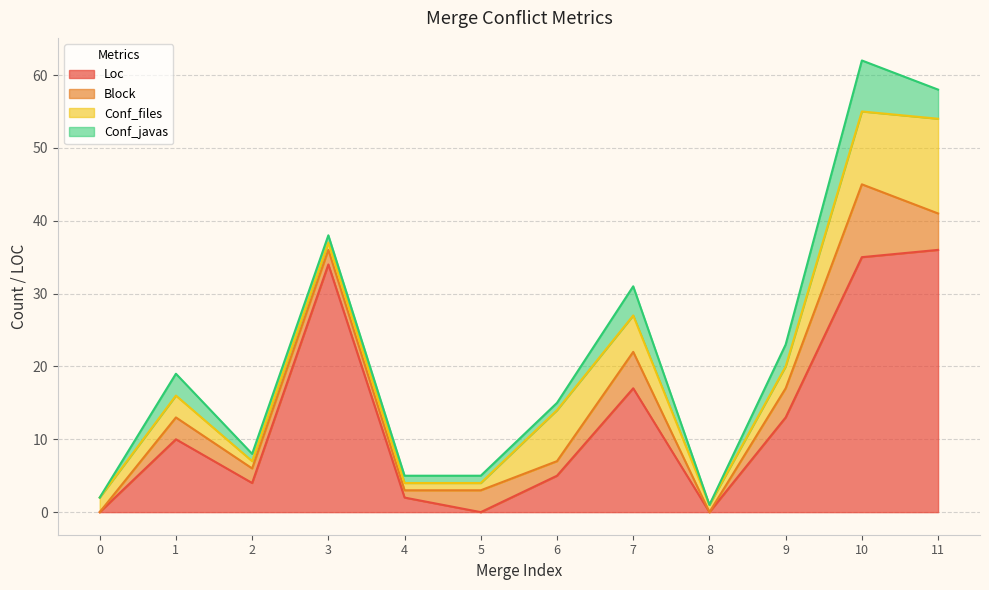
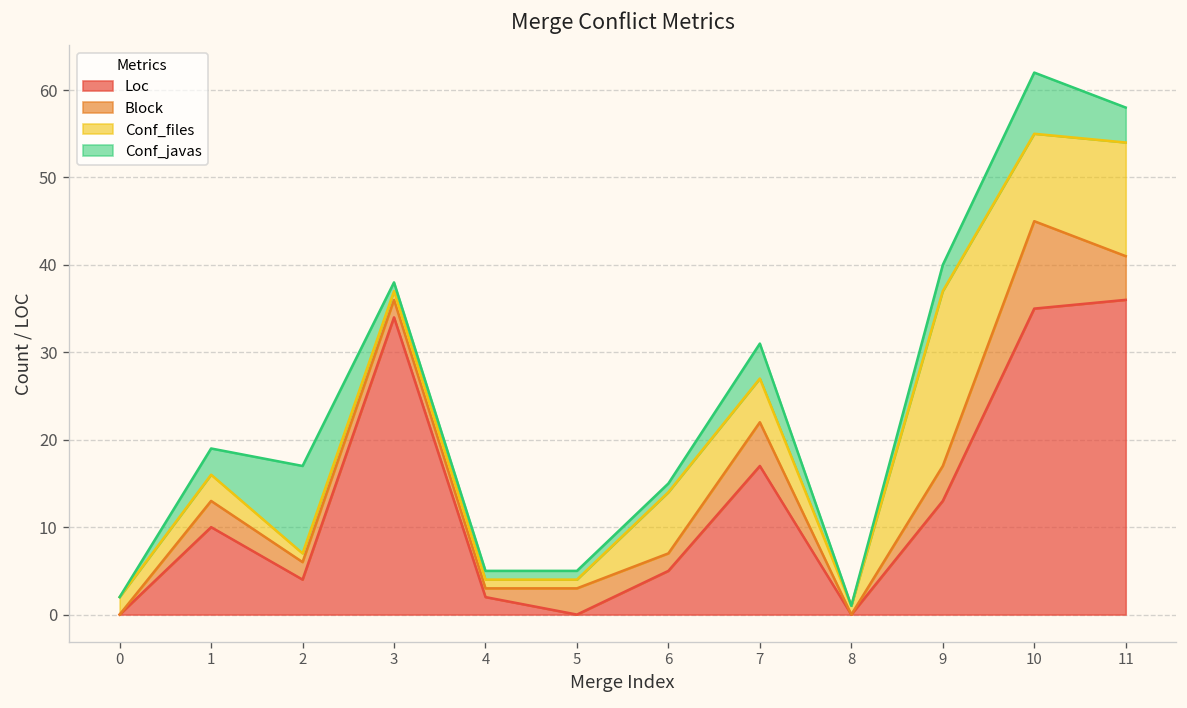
  {
    "Conf_files": {
      "1": 3,
      "2": 1,
      "3": 1,
      "4": 1,
      "5": 1,
      "6": 7,
      "7": 5,
-     "9": 3,
+     "9": 20,
      "10": 10,
      "11": 13
    },
    "Conf_javas": {
      "1": 3,
-     "2": 1,
+     "2": 10,
      "3": 1,
      "4": 1,
      "5": 1,
      "6": 1,
      "7": 4,
      "9": 3,
      "10": 7,
      "11": 4
    }
  }
